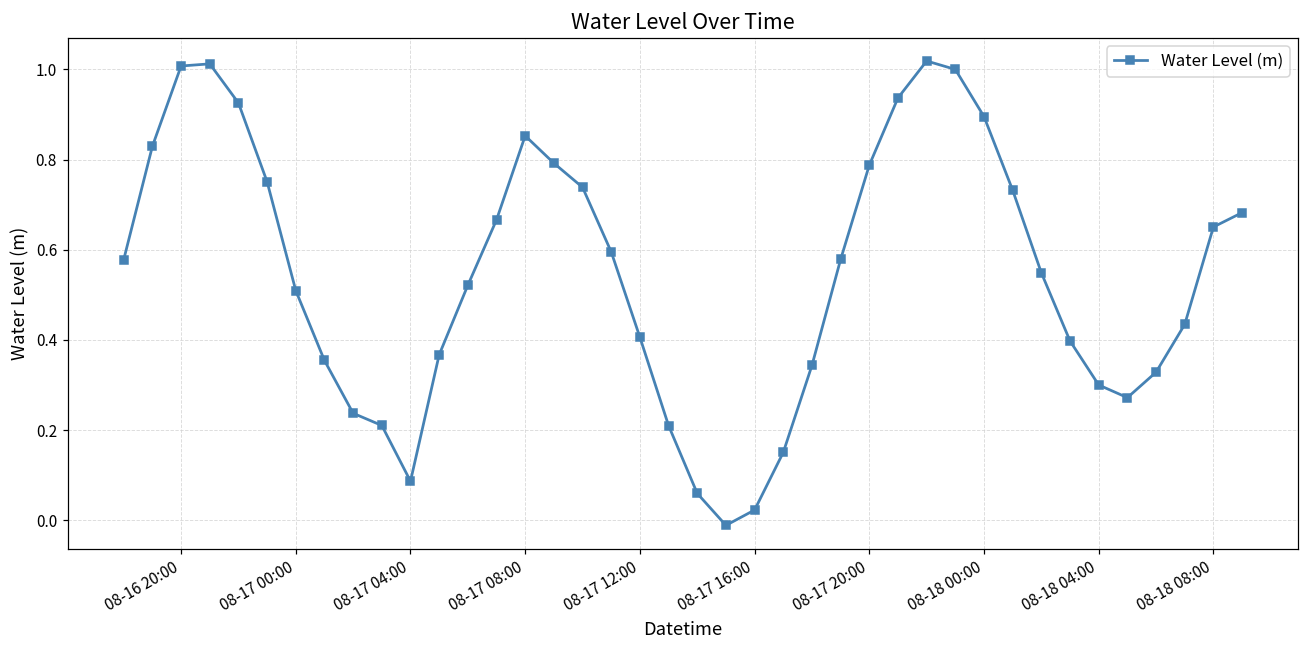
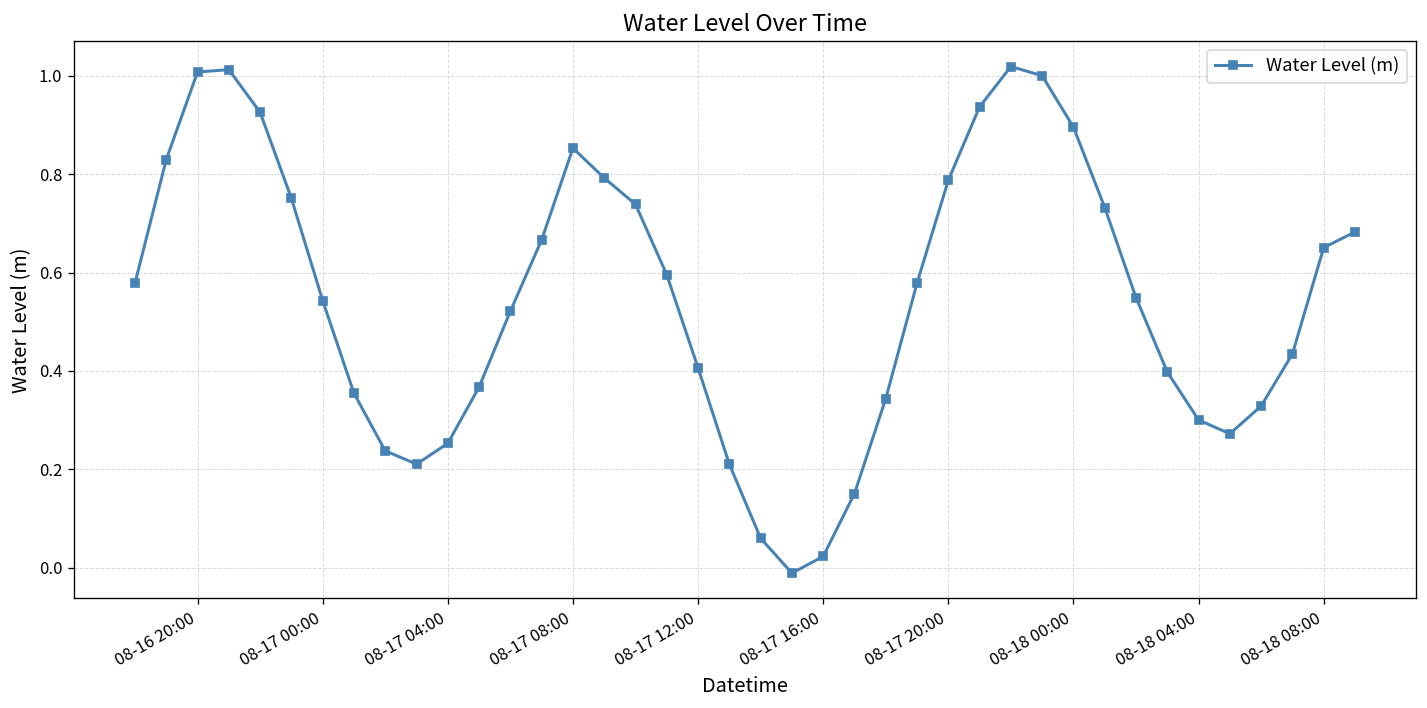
  {
    "08-16 20:00": 1.01,
-   "08-17 00:00": 0.51,
-   "08-17 04:00": 0.09,
+   "08-17 00:00": 0.54,
+   "08-17 04:00": 0.25,
    "08-17 08:00": 0.85,
    "08-17 12:00": 0.41,
    "08-17 16:00": 0.02,
    "08-17 20:00": 0.79,
    "08-18 00:00": 0.90,
    "08-18 04:00": 0.30,
    "08-18 08:00": 0.65
  }
